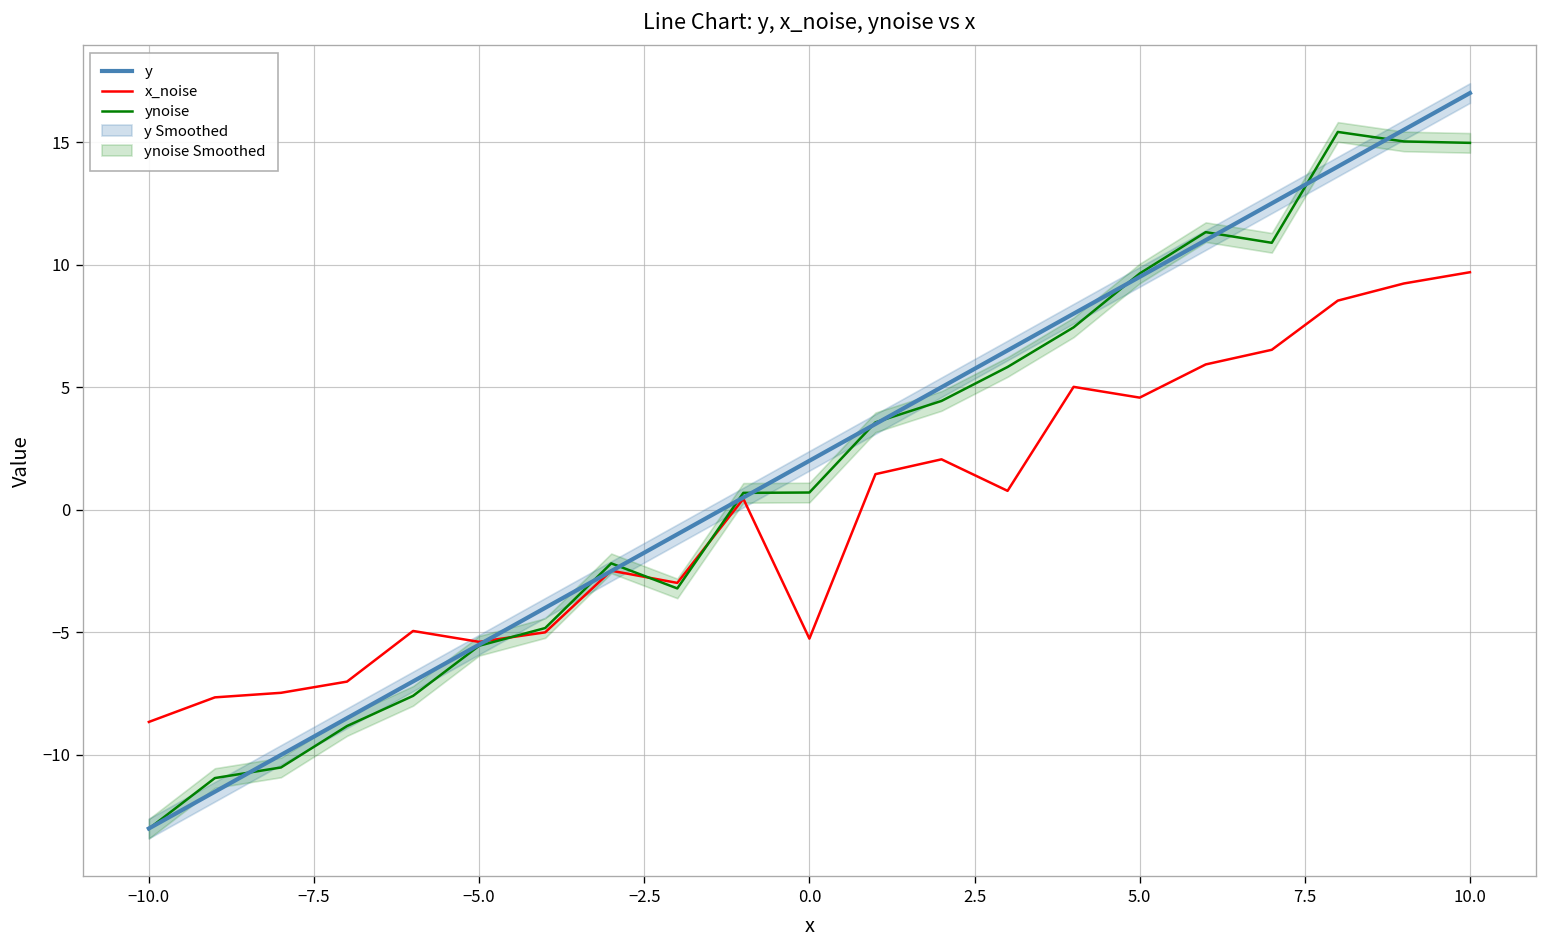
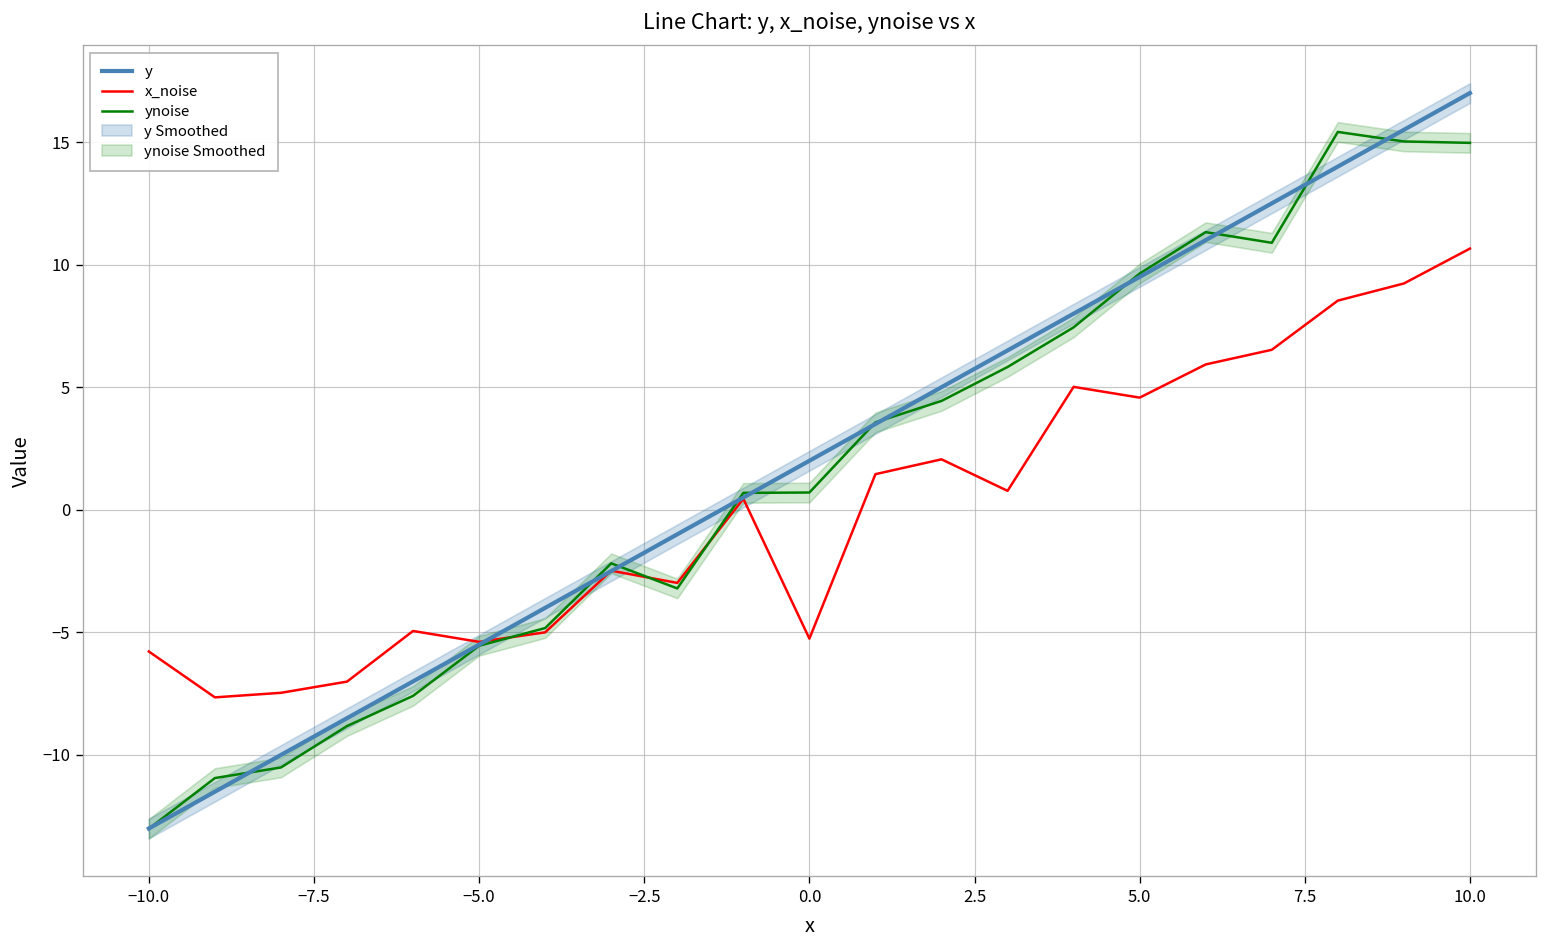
  {
    "x_noise": {
-     "−10.0": -8.7,
+     "−10.0": -5.8,
      "0.0": -5.3,
      "5.0": 4.6,
-     "10.0": 9.7
+     "10.0": 10.7
    }
  }
